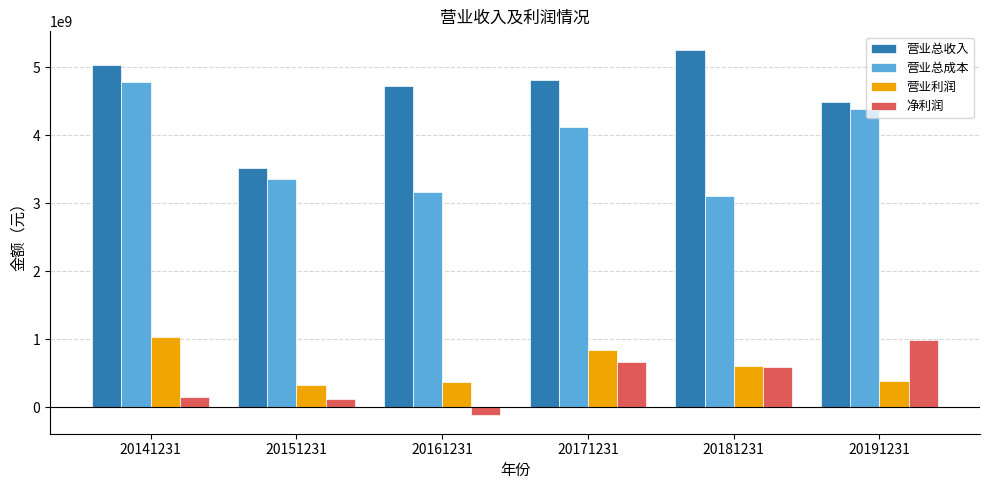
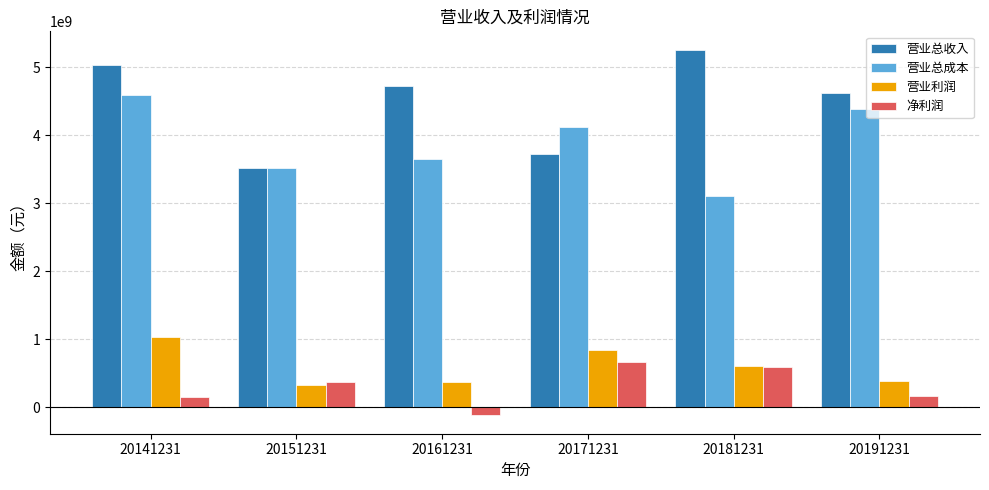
  {
    "营业总收入": {
      "20141231": 5000000000,
      "20151231": 3500000000,
      "20161231": 4700000000,
-     "20171231": 4800000000,
+     "20171231": 3700000000,
      "20181231": 5300000000,
-     "20191231": 4500000000
+     "20191231": 4600000000
    },
    "营业总成本": {
-     "20141231": 4800000000,
-     "20151231": 3400000000,
-     "20161231": 3200000000,
+     "20141231": 4600000000,
+     "20151231": 3500000000,
+     "20161231": 3700000000,
      "20171231": 4100000000,
      "20181231": 3100000000,
      "20191231": 4400000000
    },
    "营业利润": {
      "20141231": 1000000000,
      "20151231": 300000000,
      "20161231": 400000000,
      "20171231": 800000000,
      "20181231": 600000000,
      "20191231": 400000000
    },
    "净利润": {
      "20141231": 100000000,
-     "20151231": 100000000,
+     "20151231": 400000000,
      "20161231": -100000000,
      "20171231": 700000000,
      "20181231": 600000000,
-     "20191231": 1000000000
+     "20191231": 200000000
    }
  }
